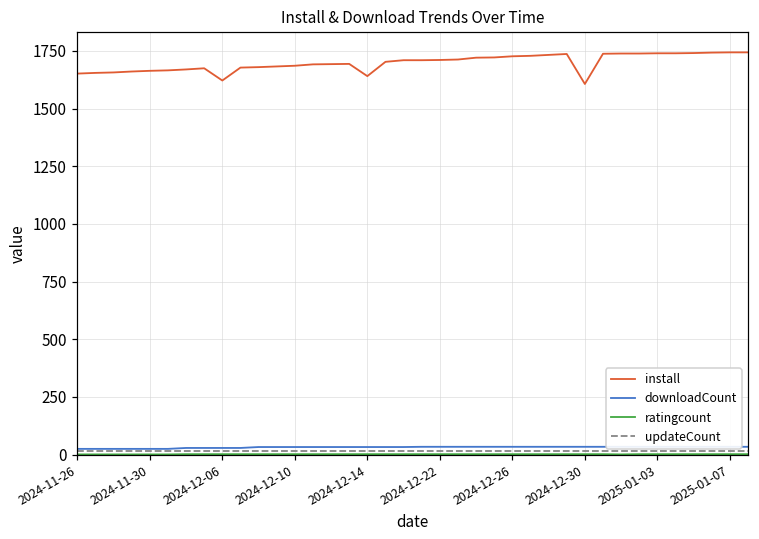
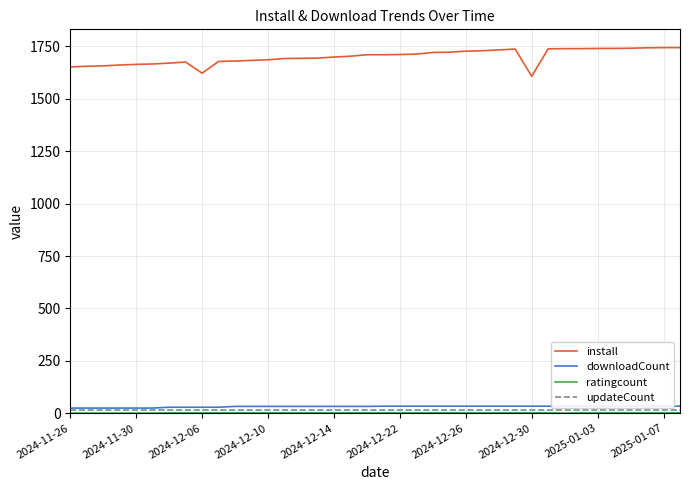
  {
    "install": {
      "2024-11-26": 1650,
      "2024-11-30": 1660,
      "2024-12-06": 1620,
      "2024-12-10": 1690,
-     "2024-12-14": 1640,
+     "2024-12-14": 1700,
      "2024-12-22": 1710,
      "2024-12-26": 1730,
      "2024-12-30": 1610,
      "2025-01-03": 1740,
      "2025-01-07": 1740
    },
    "downloadCount": {
      "2024-12-06": 30,
      "2024-12-10": 30,
      "2024-12-14": 30,
      "2024-12-22": 30,
      "2024-12-26": 30,
      "2024-12-30": 30
    },
    "ratingcount": {
      "2024-11-26": 0,
      "2024-11-30": 0,
      "2024-12-06": 0,
      "2024-12-10": 0,
      "2024-12-14": 0,
      "2024-12-22": 0,
      "2024-12-26": 0,
      "2024-12-30": 0,
      "2025-01-03": 0,
      "2025-01-07": 0
    },
    "updateCount": {
      "2024-12-06": 20,
      "2024-12-10": 20,
      "2024-12-14": 20,
      "2024-12-22": 20,
      "2024-12-26": 20,
      "2024-12-30": 20,
      "2025-01-03": 20,
      "2025-01-07": 20
    }
  }
